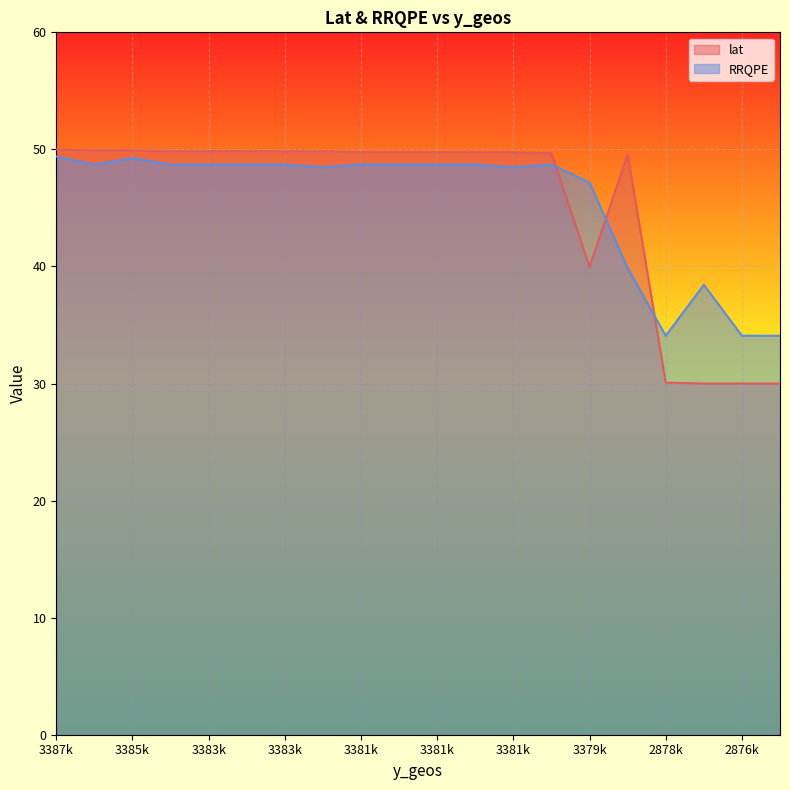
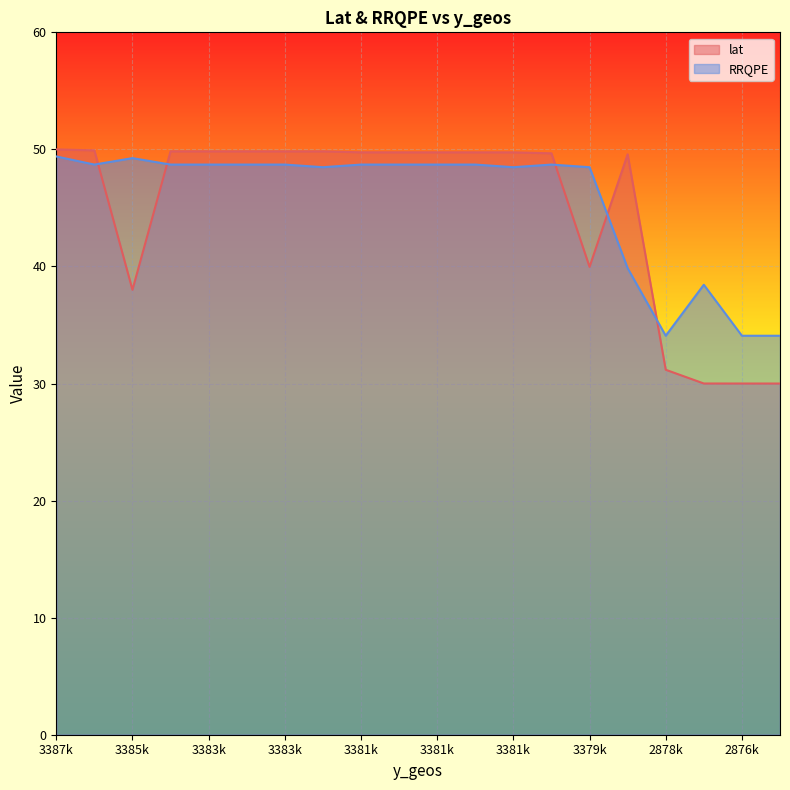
  {
    "lat": {
      "3387k": 50.0,
-     "3385k": 49.9,
+     "3385k": 38.0,
      "3379k": 40.0,
-     "2878k": 30.1,
+     "2878k": 31.2,
      "2876k": 30.0
    },
    "RRQPE": {
      "3387k": 49.4,
      "3385k": 49.3,
-     "3379k": 47.2,
+     "3379k": 48.5,
      "2878k": 34.1,
      "2876k": 34.1
    }
  }
